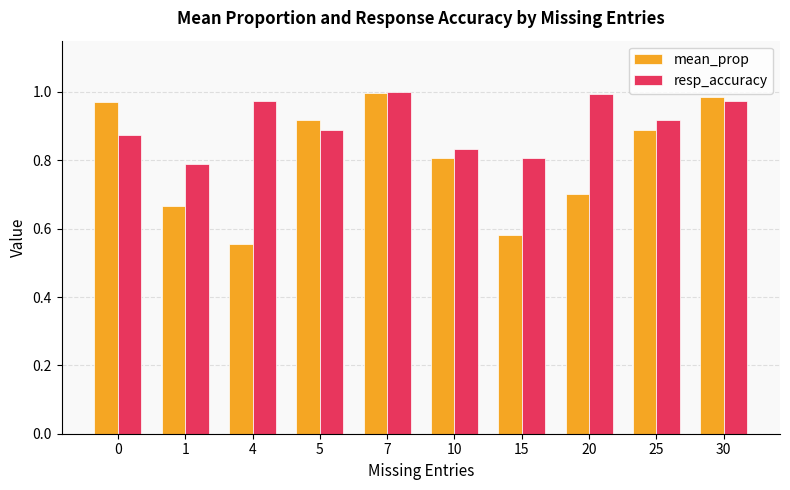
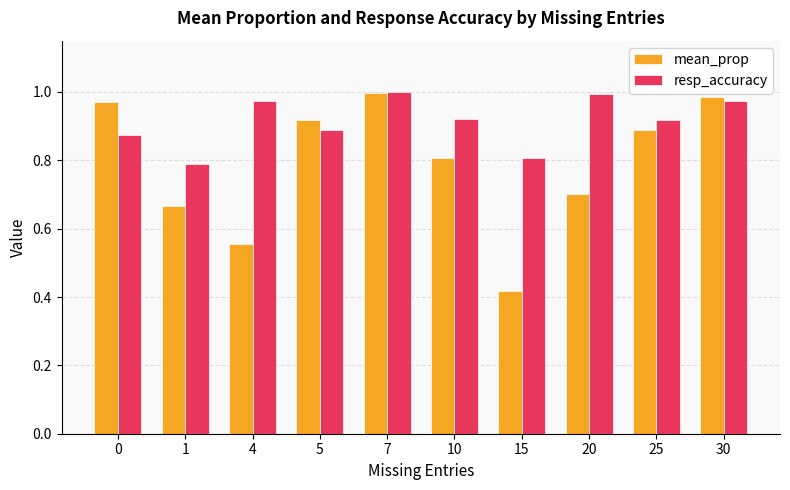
  {
    "mean_prop": {
      "0": 0.97,
      "1": 0.67,
      "4": 0.56,
      "5": 0.92,
      "7": 1.00,
      "10": 0.81,
-     "15": 0.58,
+     "15": 0.42,
      "20": 0.70,
      "25": 0.89,
      "30": 0.98
    },
    "resp_accuracy": {
      "0": 0.88,
      "1": 0.79,
      "4": 0.97,
      "5": 0.89,
      "7": 1.00,
-     "10": 0.83,
+     "10": 0.92,
      "15": 0.81,
      "20": 0.99,
      "25": 0.92,
      "30": 0.97
    }
  }
